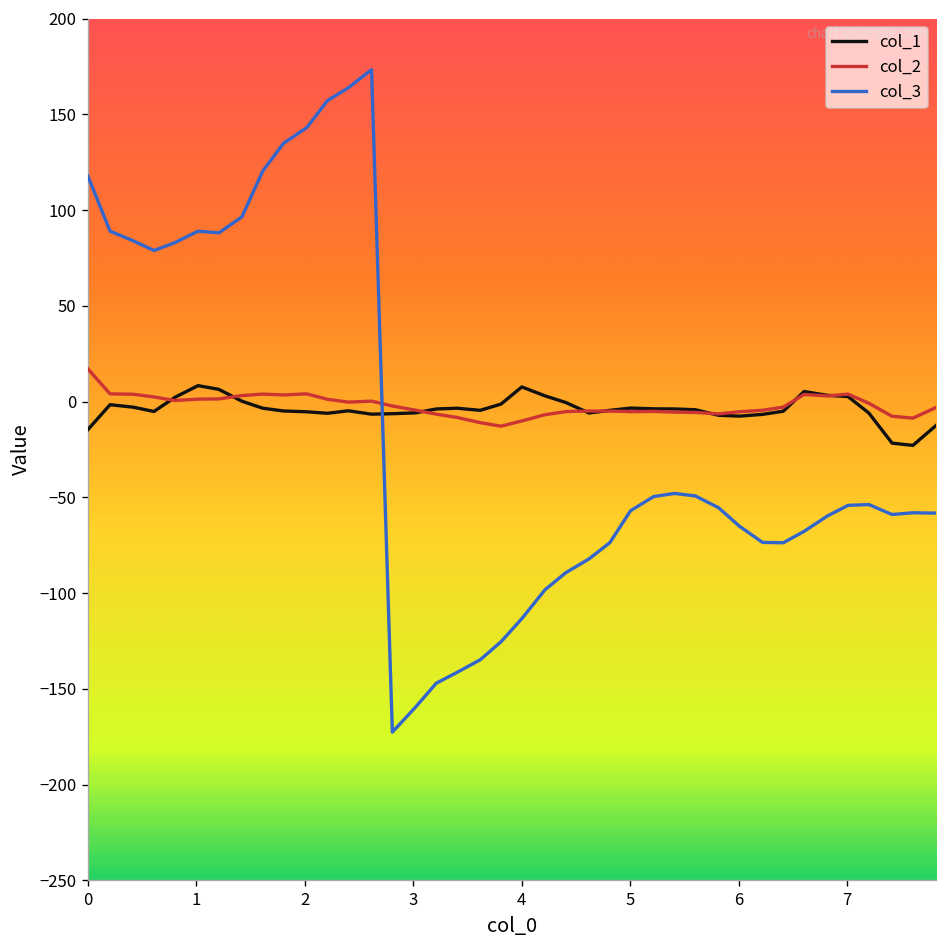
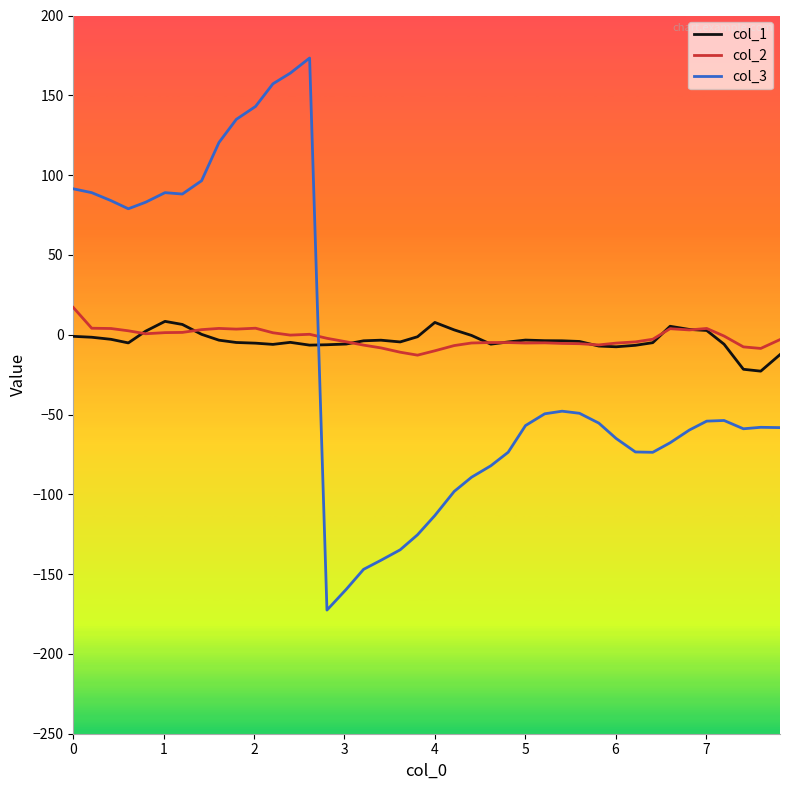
  {
    "col_1": {
-     "0": -15,
+     "0": -1,
      "4": 8
    },
    "col_2": {
      "0": 17,
      "4": -10
    },
    "col_3": {
-     "0": 118,
+     "0": 91,
      "4": -113
    }
  }
